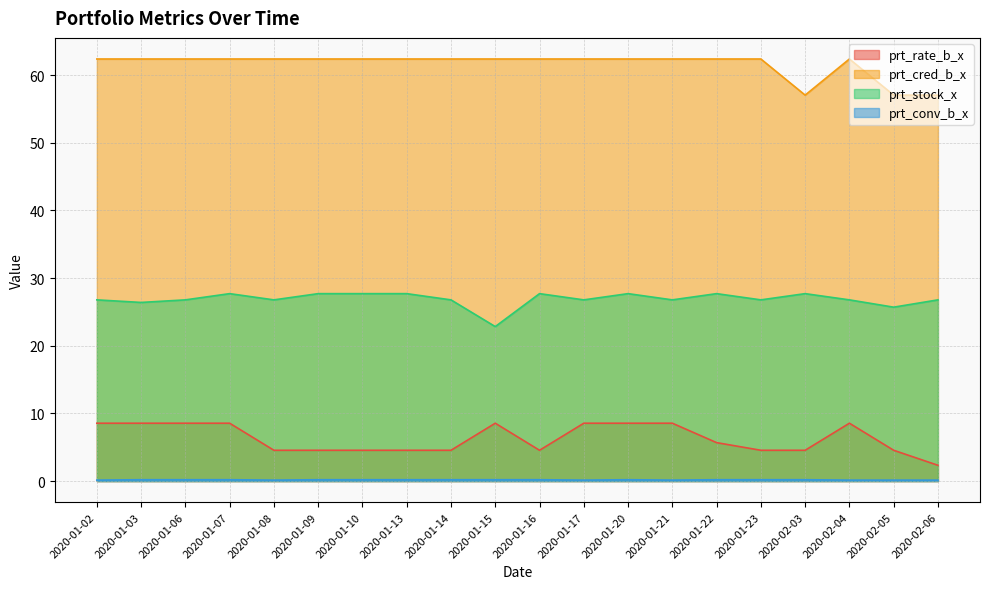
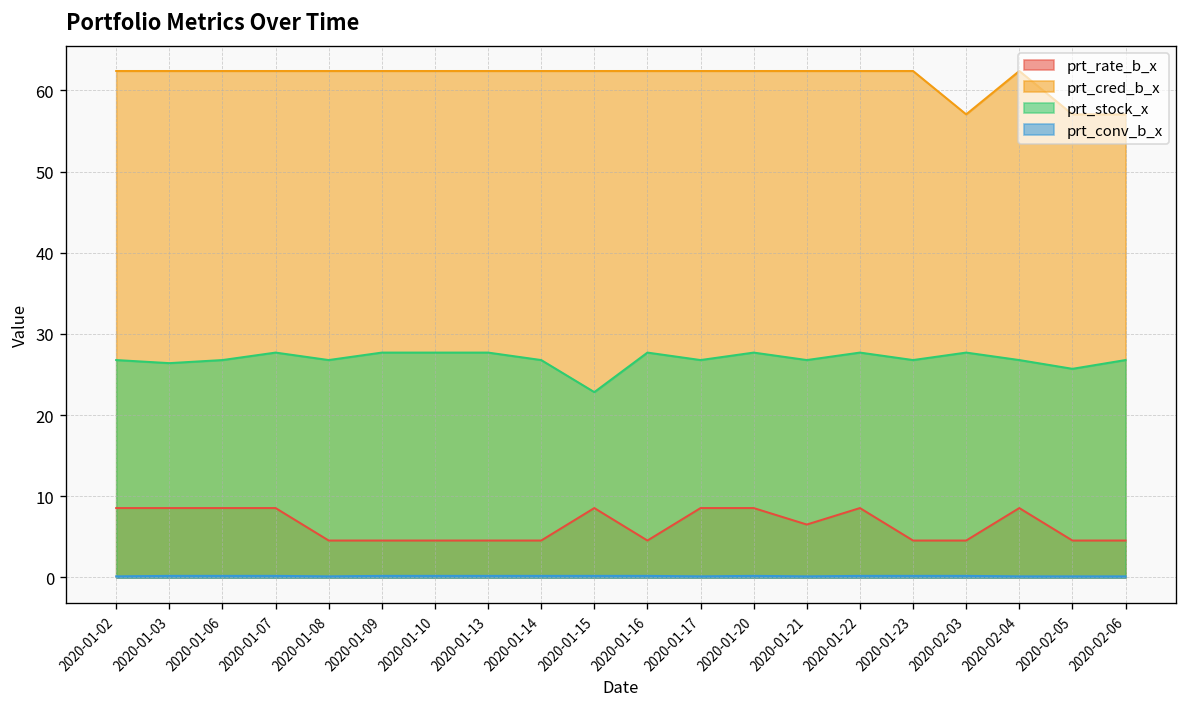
  {
    "prt_rate_b_x": {
      "2020-01-02": 9,
      "2020-01-03": 9,
      "2020-01-06": 9,
      "2020-01-07": 9,
      "2020-01-08": 5,
      "2020-01-09": 5,
      "2020-01-10": 5,
      "2020-01-13": 5,
      "2020-01-14": 5,
      "2020-01-15": 9,
      "2020-01-16": 5,
      "2020-01-17": 9,
      "2020-01-20": 9,
-     "2020-01-21": 9,
-     "2020-01-22": 6,
+     "2020-01-21": 7,
+     "2020-01-22": 9,
      "2020-01-23": 5,
      "2020-02-03": 5,
      "2020-02-04": 9,
      "2020-02-05": 5,
-     "2020-02-06": 2
+     "2020-02-06": 5
    },
    "prt_cred_b_x": {
      "2020-01-02": 62,
      "2020-01-03": 62,
      "2020-01-06": 62,
      "2020-01-07": 62,
      "2020-01-08": 62,
      "2020-01-09": 62,
      "2020-01-10": 62,
      "2020-01-13": 62,
      "2020-01-14": 62,
      "2020-01-15": 62,
      "2020-01-16": 62,
      "2020-01-17": 62,
      "2020-01-20": 62,
      "2020-01-21": 62,
      "2020-01-22": 62,
      "2020-01-23": 62,
      "2020-02-03": 57
    },
    "prt_stock_x": {
      "2020-01-02": 27,
      "2020-01-03": 26,
      "2020-01-06": 27,
      "2020-01-07": 28,
      "2020-01-08": 27,
      "2020-01-09": 28,
      "2020-01-10": 28,
      "2020-01-13": 28,
      "2020-01-14": 27,
      "2020-01-15": 23,
      "2020-01-16": 28,
      "2020-01-17": 27,
      "2020-01-20": 28,
      "2020-01-21": 27,
      "2020-01-22": 28,
      "2020-01-23": 27,
      "2020-02-03": 28,
      "2020-02-04": 27,
      "2020-02-05": 26,
      "2020-02-06": 27
    },
    "prt_conv_b_x": {
      "2020-01-02": 0,
      "2020-01-03": 0,
      "2020-01-06": 0,
      "2020-01-07": 0,
      "2020-01-08": 0,
      "2020-01-09": 0,
      "2020-01-10": 0,
      "2020-01-13": 0,
      "2020-01-14": 0,
      "2020-01-15": 0,
      "2020-01-16": 0,
      "2020-01-17": 0,
      "2020-01-20": 0,
      "2020-01-21": 0,
      "2020-01-22": 0,
      "2020-01-23": 0,
      "2020-02-03": 0,
      "2020-02-04": 0,
      "2020-02-05": 0,
      "2020-02-06": 0
    }
  }
